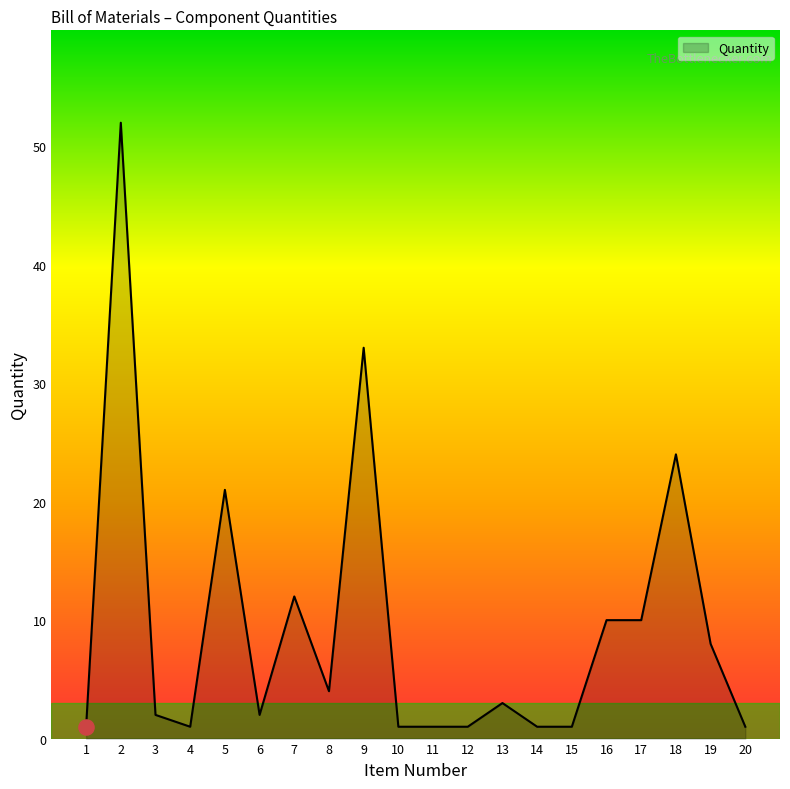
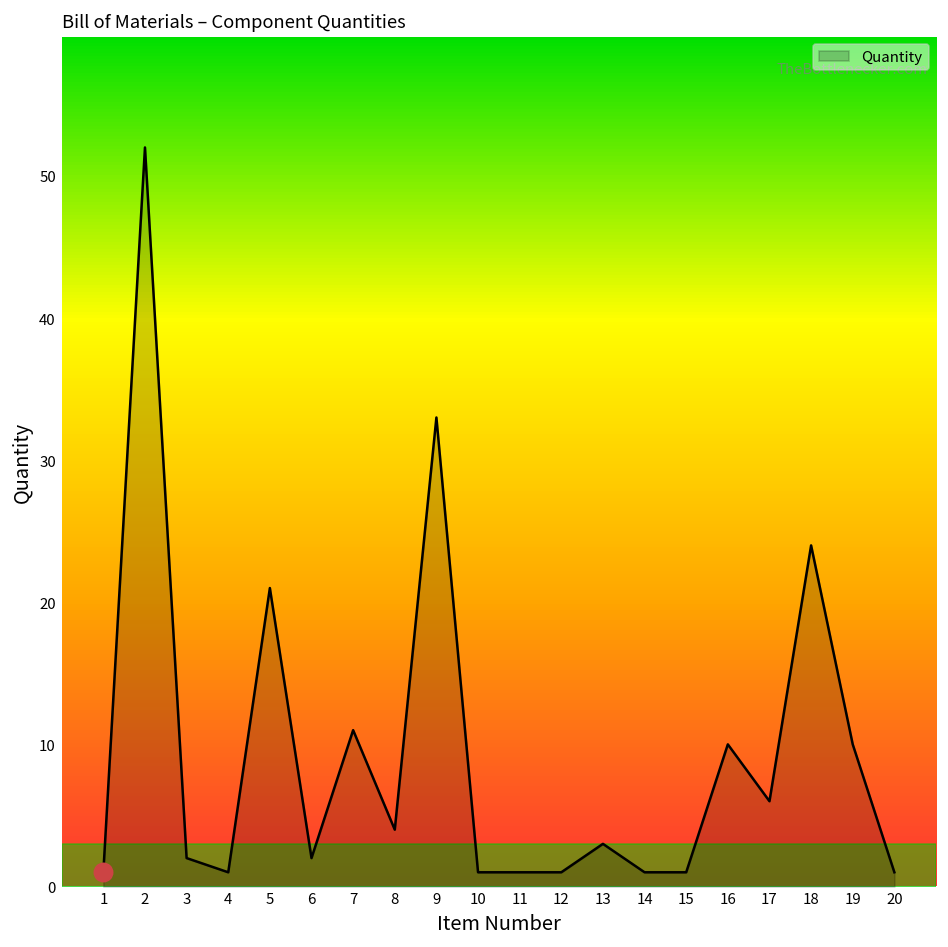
  {
    "Quantity": {
      "2": 52,
      "5": 21,
-     "7": 12,
+     "7": 11,
      "8": 4,
      "9": 33,
      "16": 10,
-     "17": 10,
+     "17": 6,
      "18": 24,
-     "19": 8
+     "19": 10
    }
  }
